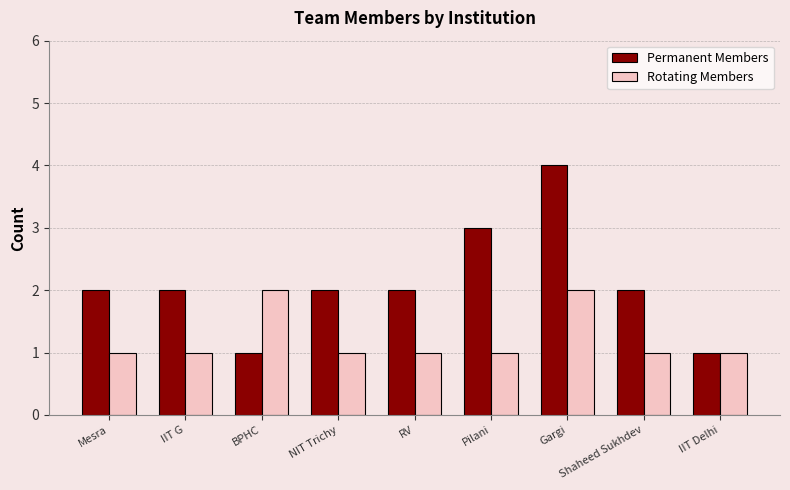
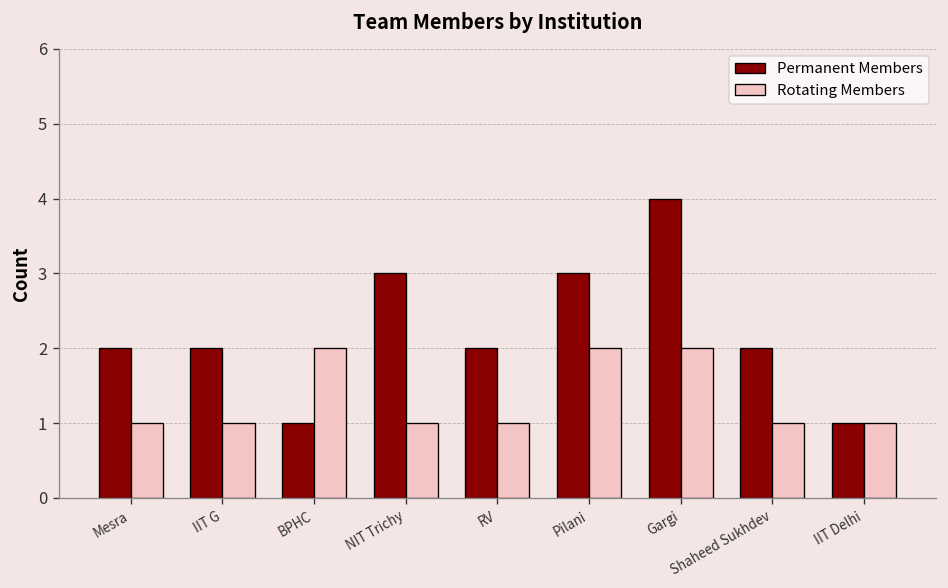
  {
    "Permanent Members": {
      "Mesra": 2,
      "IIT G": 2,
      "BPHC": 1,
-     "NIT Trichy": 2,
+     "NIT Trichy": 3,
      "RV": 2,
      "Pilani": 3,
      "Gargi": 4,
      "Shaheed Sukhdev": 2,
      "IIT Delhi": 1
    },
    "Rotating Members": {
      "Mesra": 1,
      "IIT G": 1,
      "BPHC": 2,
      "NIT Trichy": 1,
      "RV": 1,
-     "Pilani": 1,
+     "Pilani": 2,
      "Gargi": 2,
      "Shaheed Sukhdev": 1,
      "IIT Delhi": 1
    }
  }
